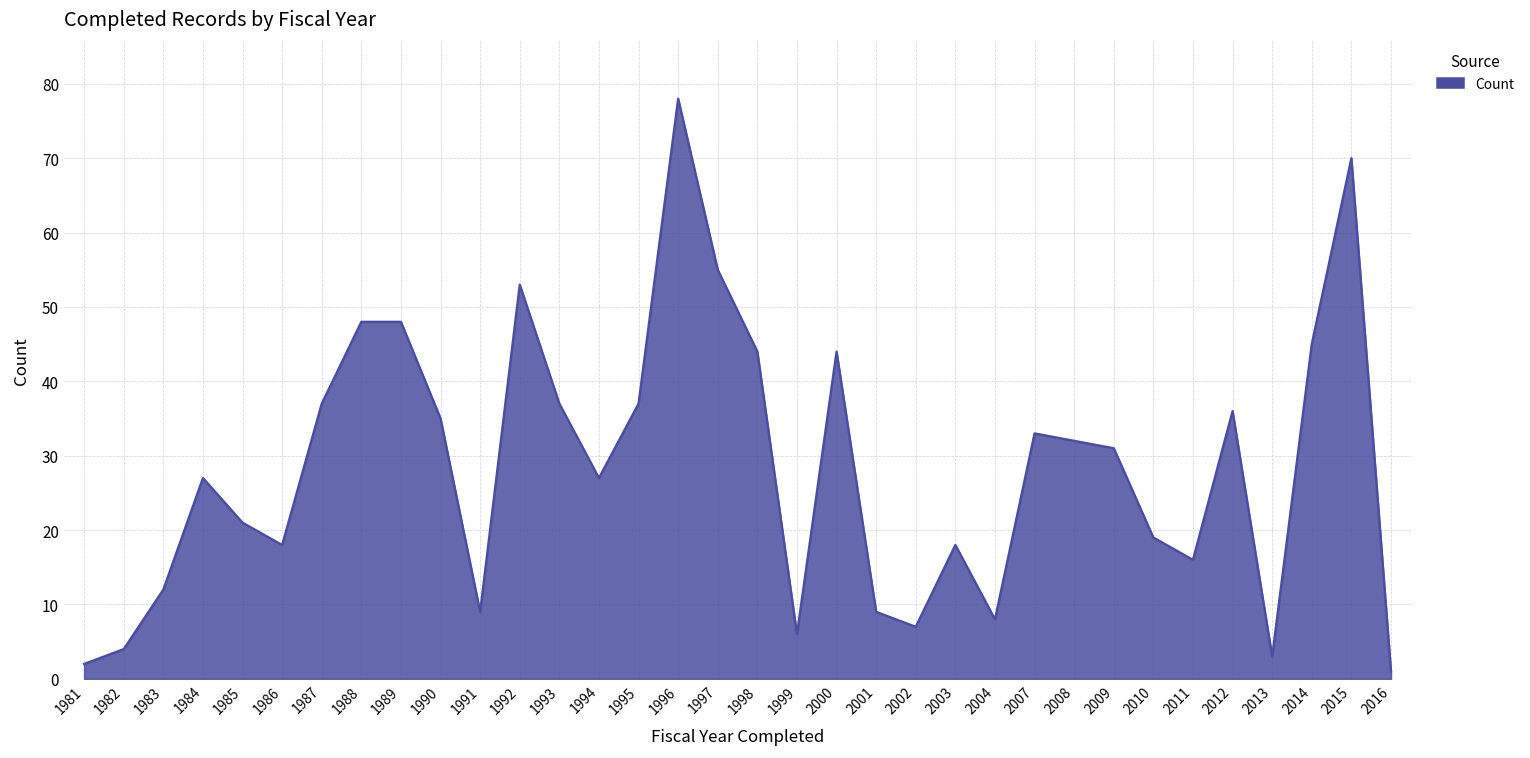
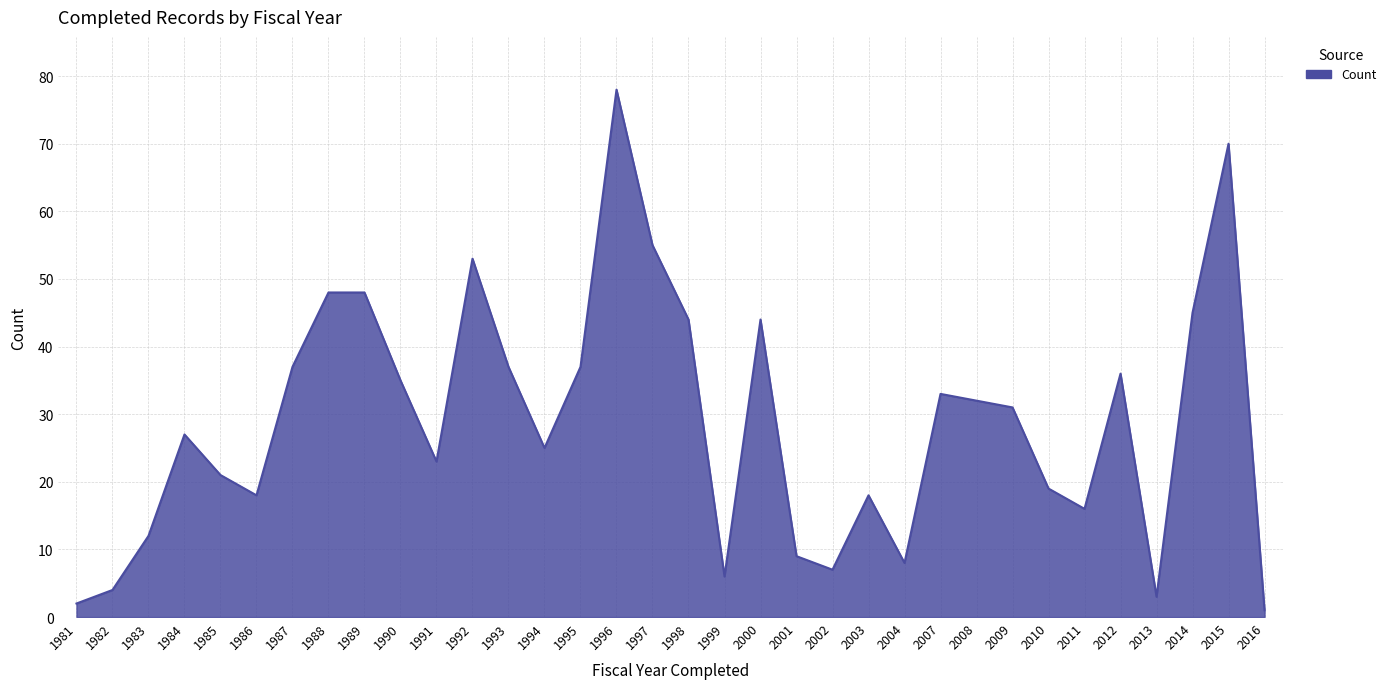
  {
    "1981": 2,
    "1982": 4,
    "1983": 12,
    "1984": 27,
    "1985": 21,
    "1986": 18,
    "1987": 37,
    "1988": 48,
    "1989": 48,
    "1990": 35,
-   "1991": 9,
+   "1991": 23,
    "1992": 53,
    "1993": 37,
-   "1994": 27,
+   "1994": 25,
    "1995": 37,
    "1996": 78,
    "1997": 55,
    "1998": 44,
    "1999": 6,
    "2000": 44,
    "2001": 9,
    "2002": 7,
    "2003": 18,
    "2004": 8,
    "2007": 33,
    "2008": 32,
    "2009": 31,
    "2010": 19,
    "2011": 16,
    "2012": 36,
    "2013": 3,
    "2014": 45,
    "2015": 70,
    "2016": 1
  }
